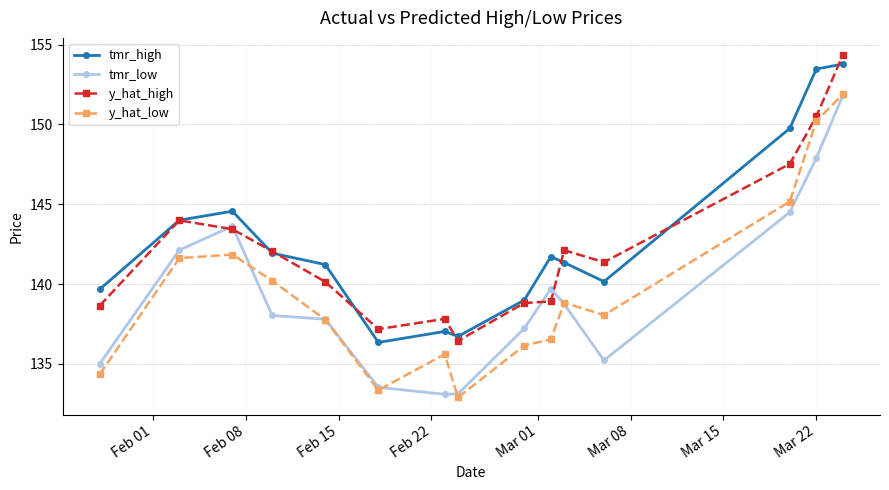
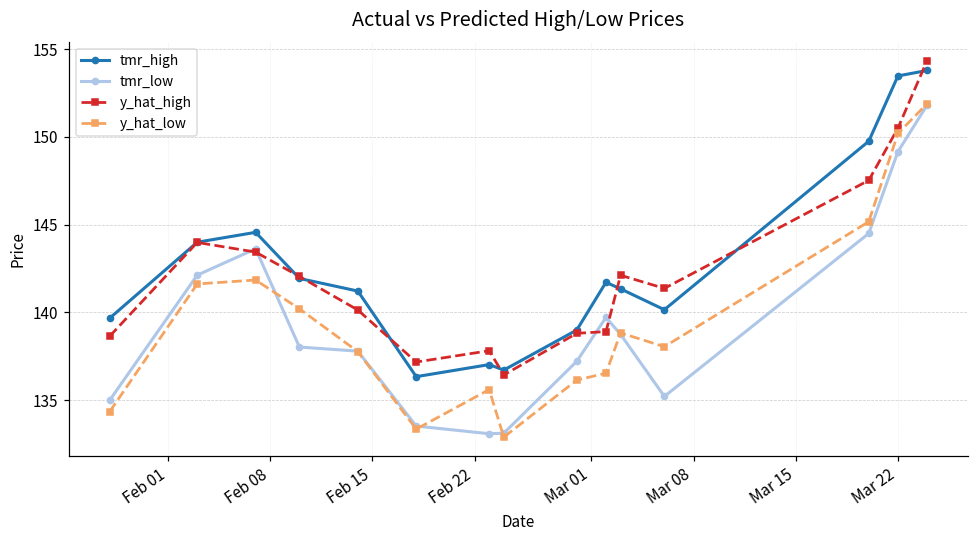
  {
    "tmr_high": {
      "Mar 22": 153.5
    },
    "tmr_low": {
-     "Mar 22": 147.9
+     "Mar 22": 149.2
    },
    "y_hat_high": {
      "Mar 22": 150.5
    },
    "y_hat_low": {
      "Mar 22": 150.2
    }
  }
